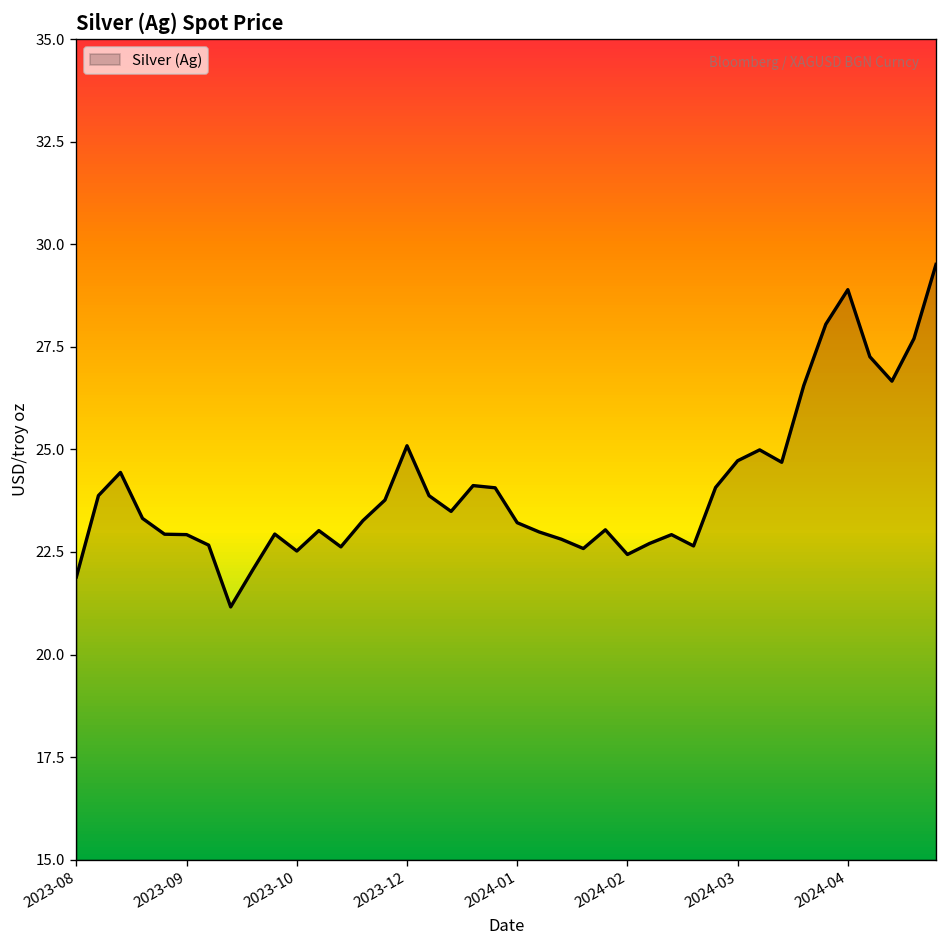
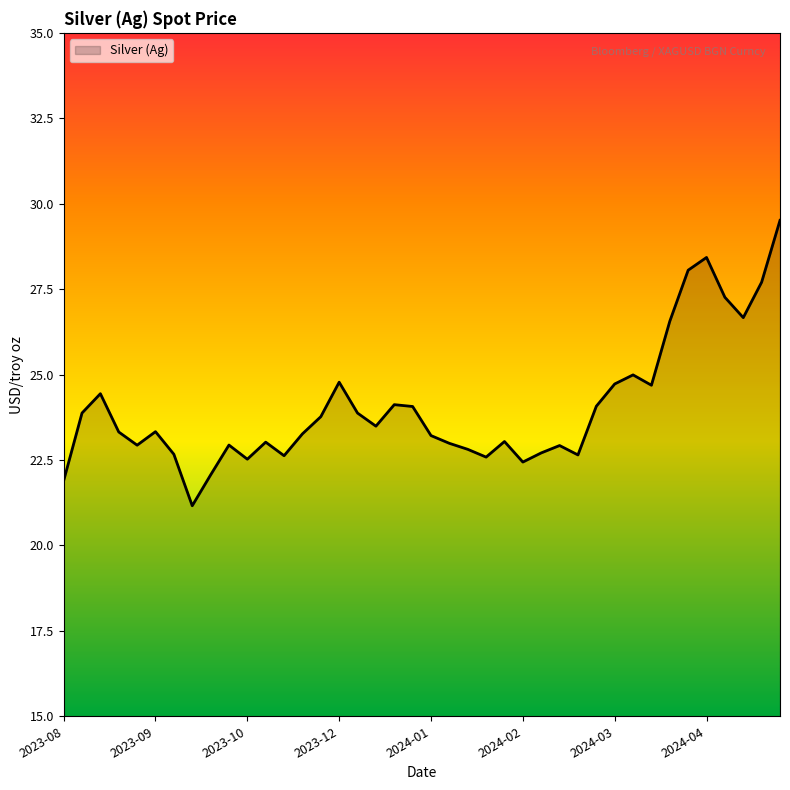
  {
    "2023-08": 21.9,
-   "2023-09": 22.9,
+   "2023-09": 23.3,
    "2023-10": 22.5,
-   "2023-12": 25.1,
+   "2023-12": 24.8,
    "2024-01": 23.2,
    "2024-02": 22.4,
    "2024-03": 24.7,
-   "2024-04": 28.9
+   "2024-04": 28.4
  }
